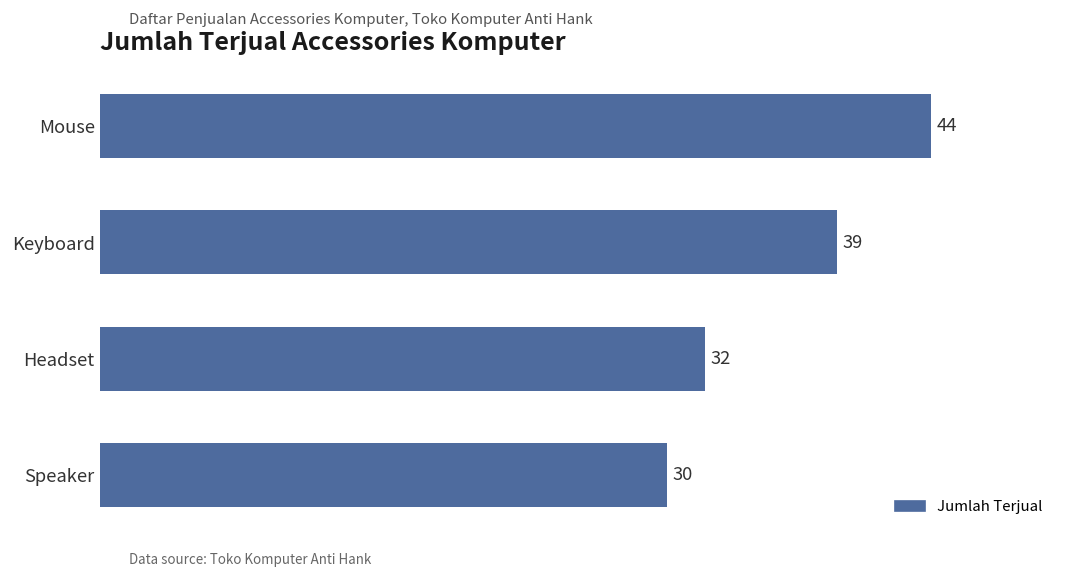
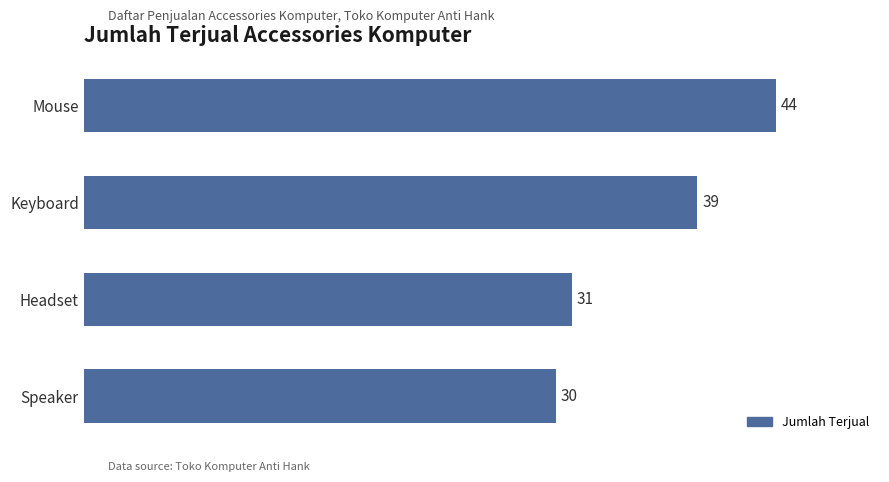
  {
    "Mouse": 44,
    "Keyboard": 39,
-   "Headset": 32,
+   "Headset": 31,
    "Speaker": 30
  }
